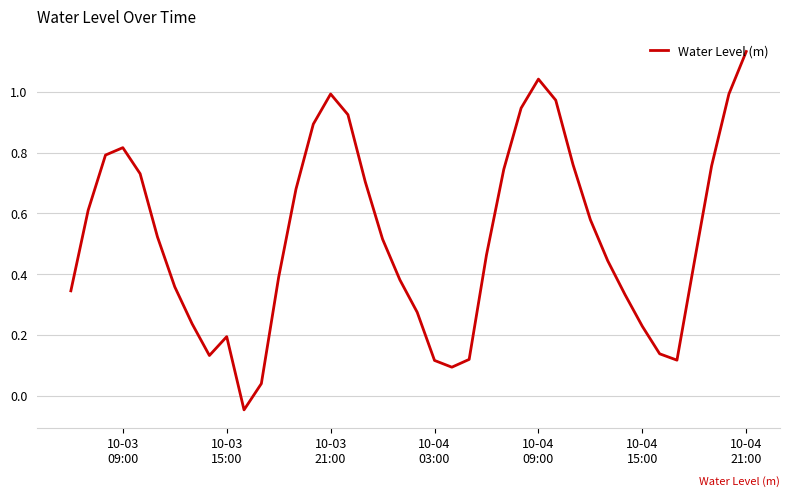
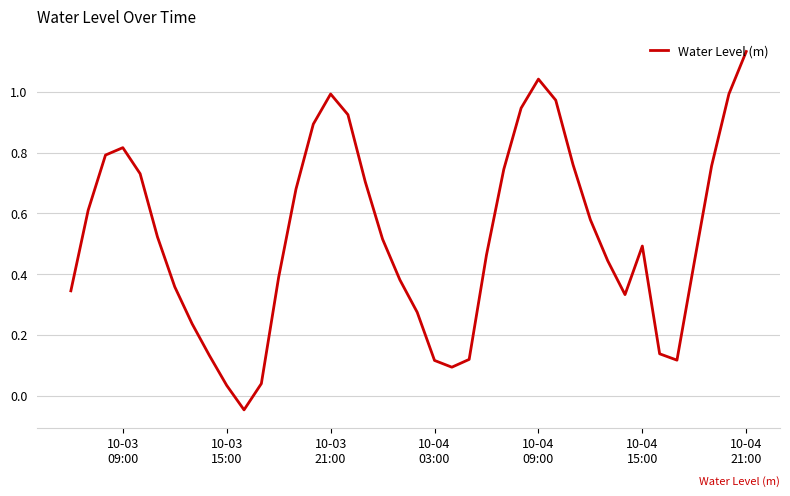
  {
    "10-03 09:00": 0.82,
-   "10-03 15:00": 0.19,
+   "10-03 15:00": 0.03,
    "10-03 21:00": 0.99,
    "10-04 03:00": 0.12,
    "10-04 09:00": 1.04,
-   "10-04 15:00": 0.23,
+   "10-04 15:00": 0.49,
    "10-04 21:00": 1.13
  }
